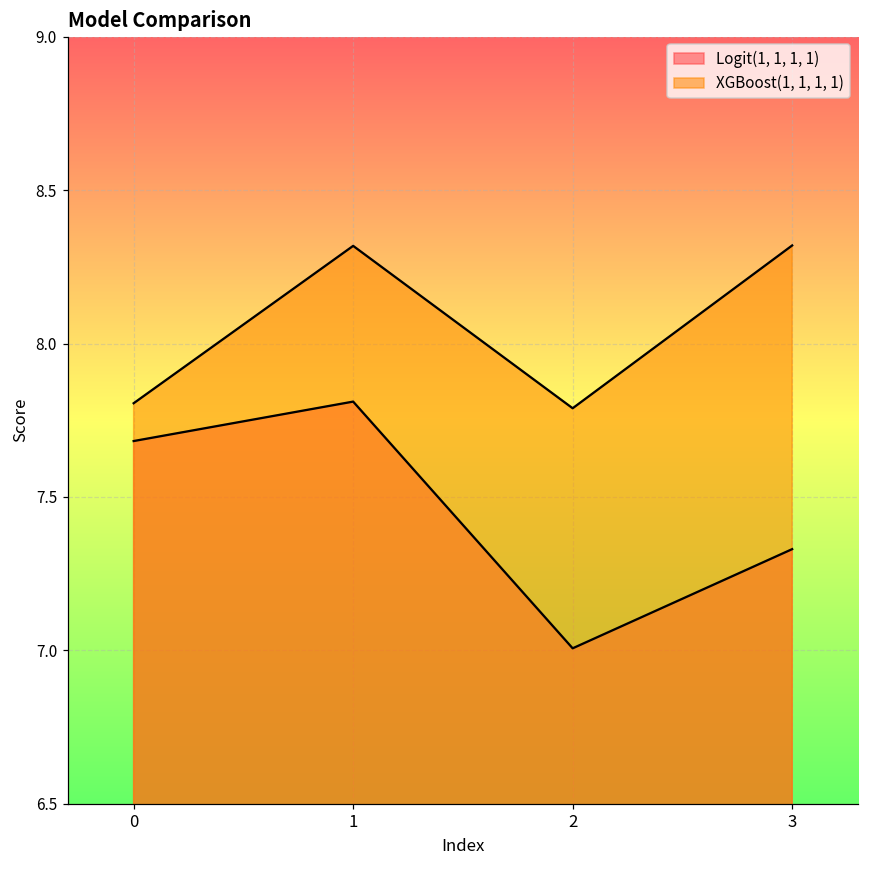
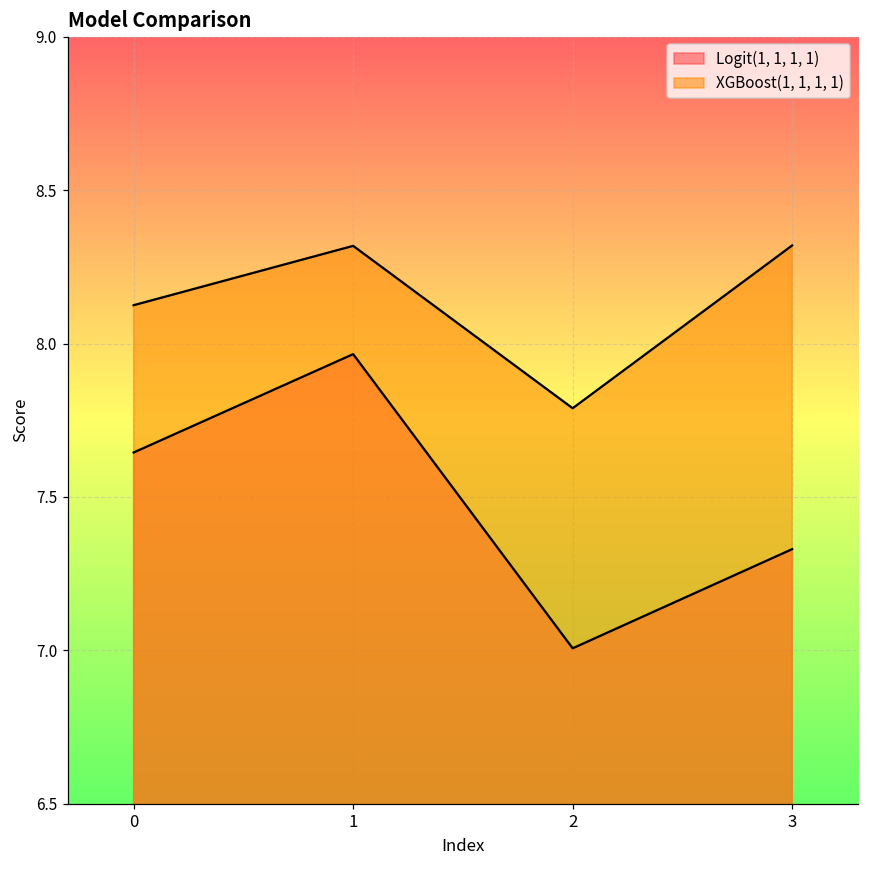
  {
    "Logit(1, 1, 1, 1)": {
-     "0": 7.68,
-     "1": 7.81,
+     "0": 7.64,
+     "1": 7.97,
      "2": 7.01,
      "3": 7.33
    },
    "XGBoost(1, 1, 1, 1)": {
-     "0": 7.81,
+     "0": 8.12,
      "1": 8.32,
      "2": 7.79,
      "3": 8.32
    }
  }
